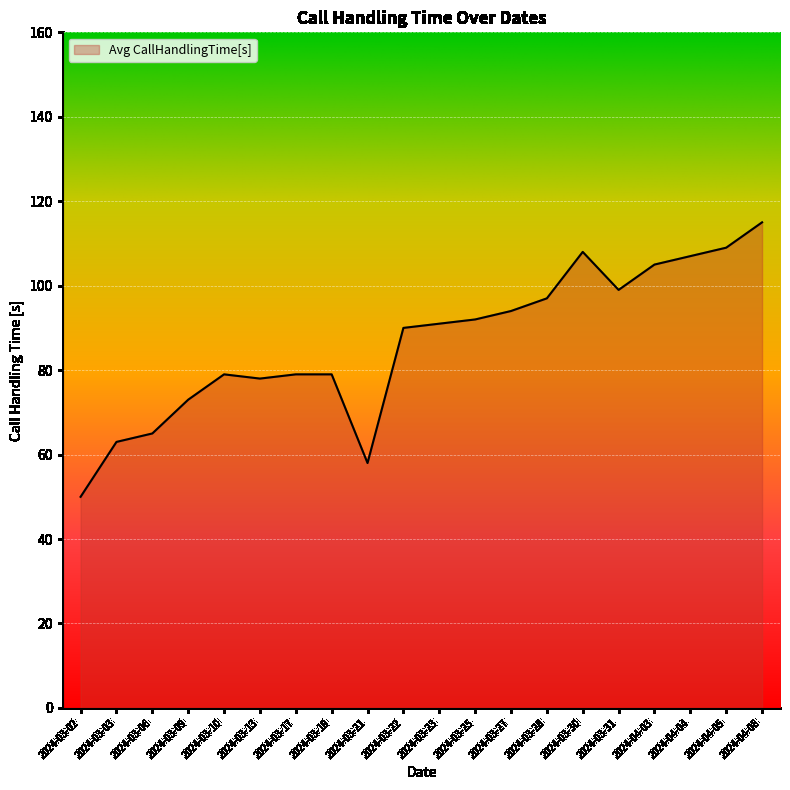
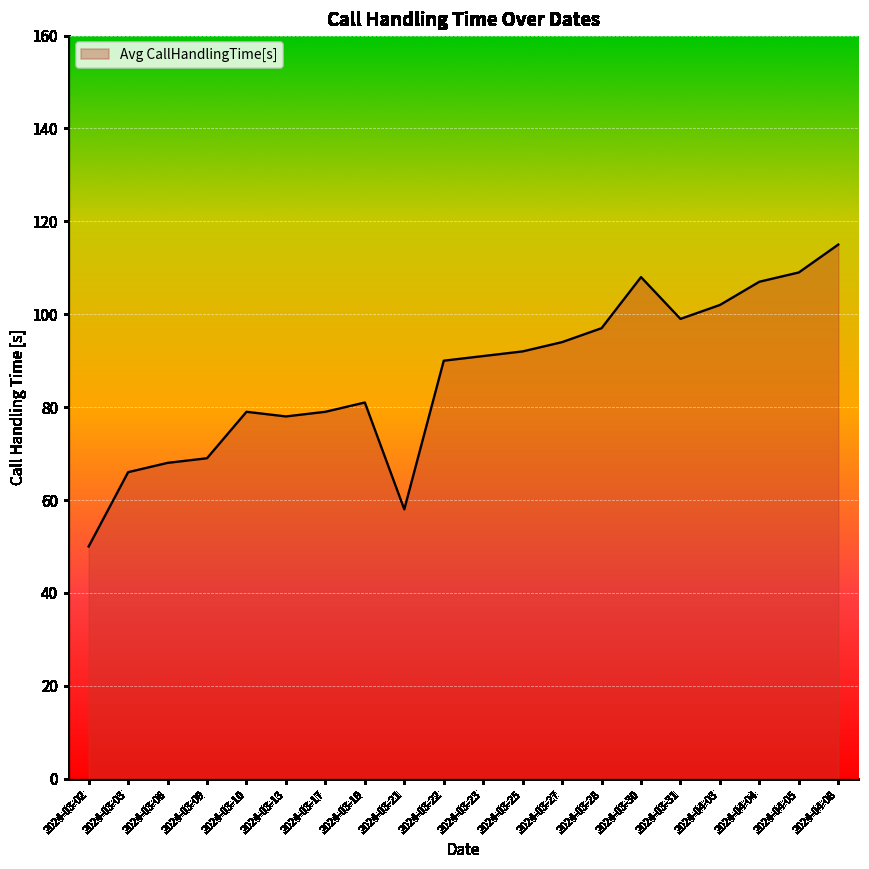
  {
    "2024-03-02": 50,
-   "2024-03-03": 63,
-   "2024-03-06": 65,
-   "2024-03-09": 73,
+   "2024-03-03": 66,
+   "2024-03-06": 68,
+   "2024-03-09": 69,
    "2024-03-10": 79,
    "2024-03-13": 78,
    "2024-03-17": 79,
-   "2024-03-19": 79,
+   "2024-03-19": 81,
    "2024-03-21": 58,
    "2024-03-22": 90,
    "2024-03-23": 91,
    "2024-03-25": 92,
    "2024-03-27": 94,
    "2024-03-28": 97,
    "2024-03-30": 108,
    "2024-03-31": 99,
-   "2024-04-03": 105,
+   "2024-04-03": 102,
    "2024-04-04": 107,
    "2024-04-05": 109,
    "2024-04-08": 115
  }
